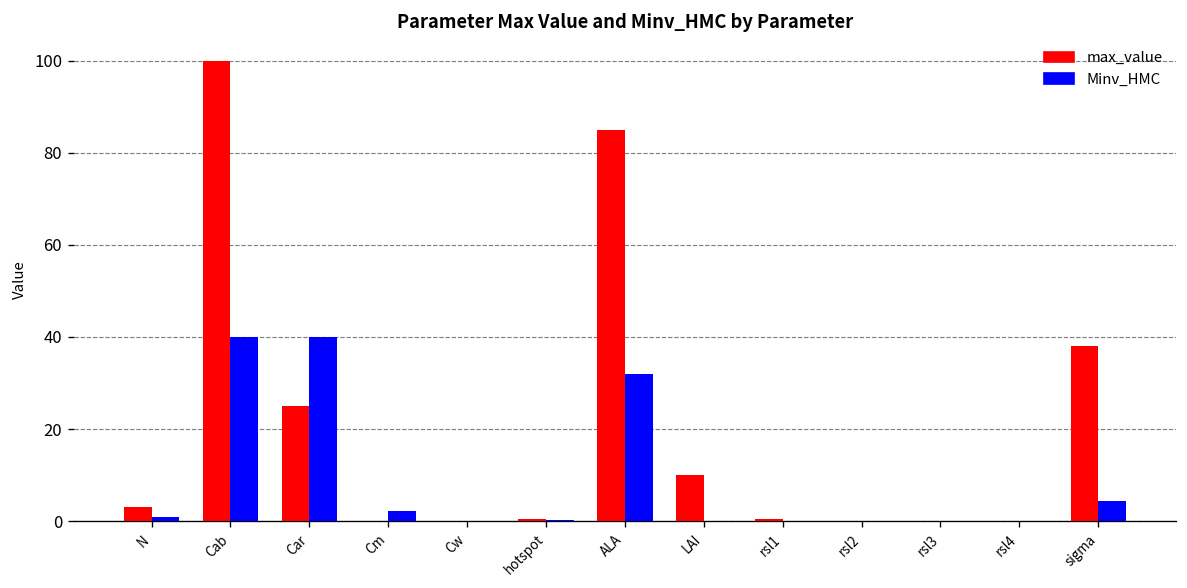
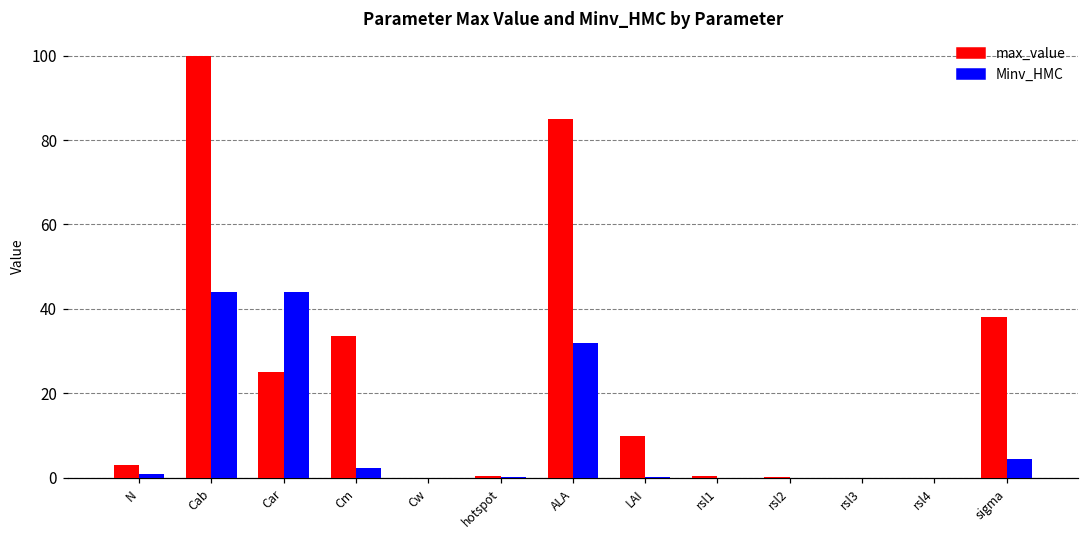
  {
    "max_value": {
      "N": 3,
      "Cab": 100,
      "Car": 25,
-     "Cm": 0,
+     "Cm": 34,
      "ALA": 85,
      "LAI": 10,
      "sigma": 38
    },
    "Minv_HMC": {
      "N": 1,
-     "Cab": 40,
-     "Car": 40,
+     "Cab": 44,
+     "Car": 44,
      "Cm": 2,
      "ALA": 32,
      "sigma": 4
    }
  }
